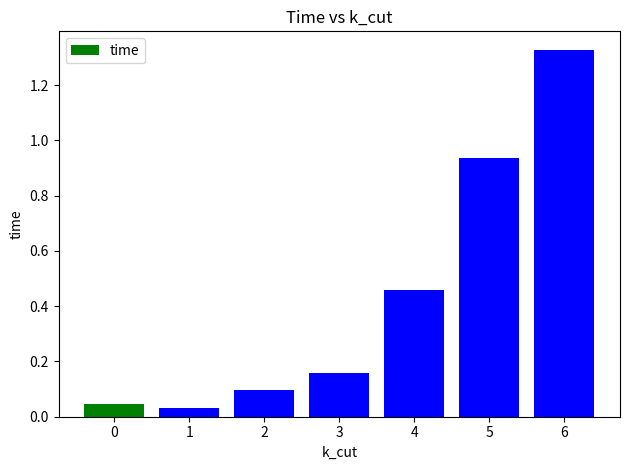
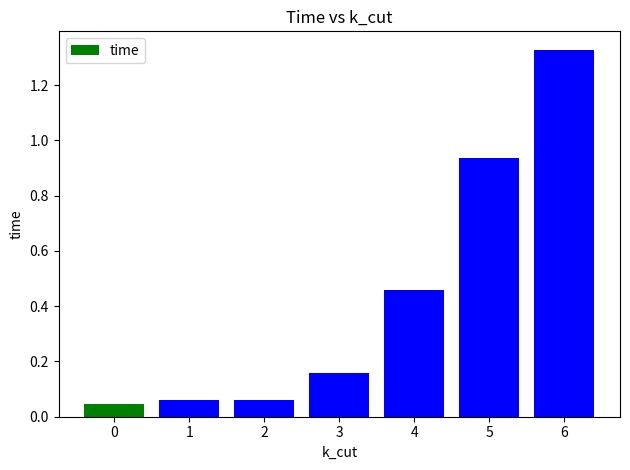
  {
    "0": 0.05,
-   "1": 0.03,
-   "2": 0.10,
+   "1": 0.06,
+   "2": 0.06,
    "3": 0.16,
    "4": 0.46,
    "5": 0.94,
    "6": 1.33
  }
